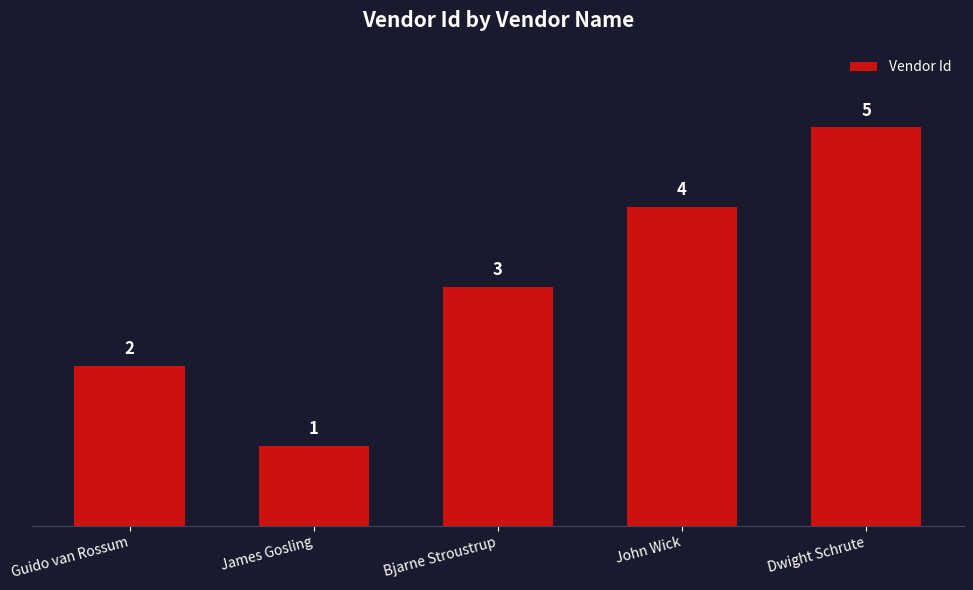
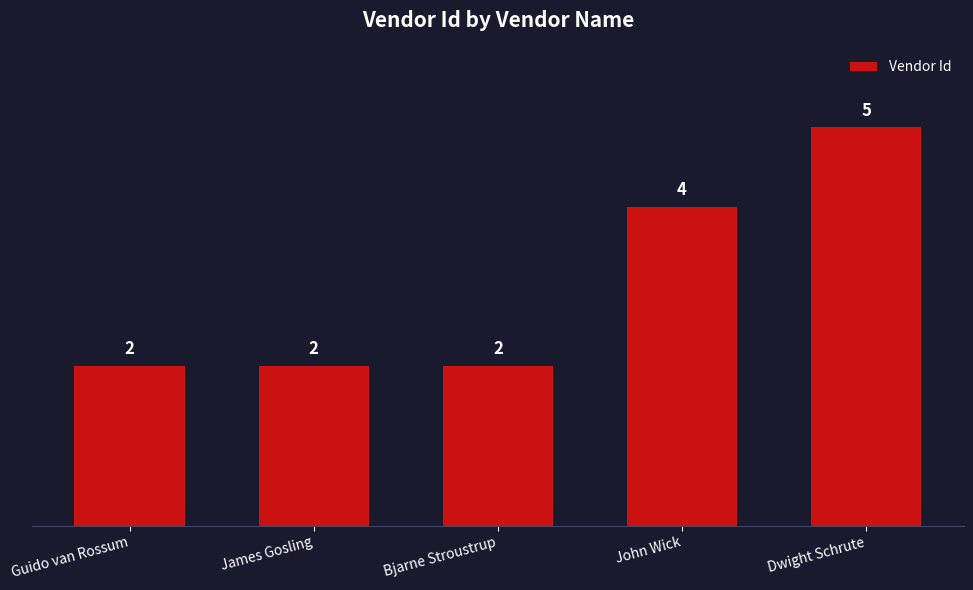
  {
    "Guido van Rossum": 2,
-   "James Gosling": 1,
-   "Bjarne Stroustrup": 3,
+   "James Gosling": 2,
+   "Bjarne Stroustrup": 2,
    "John Wick": 4,
    "Dwight Schrute": 5
  }
